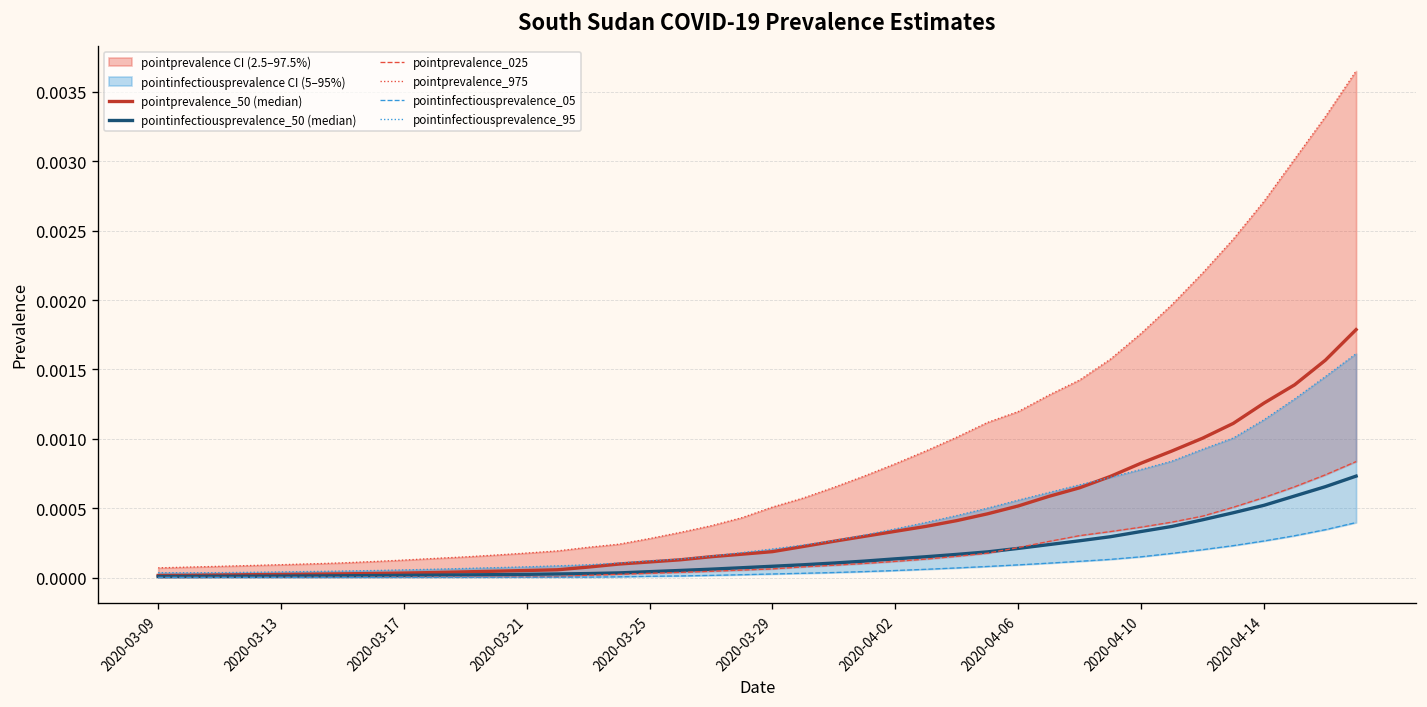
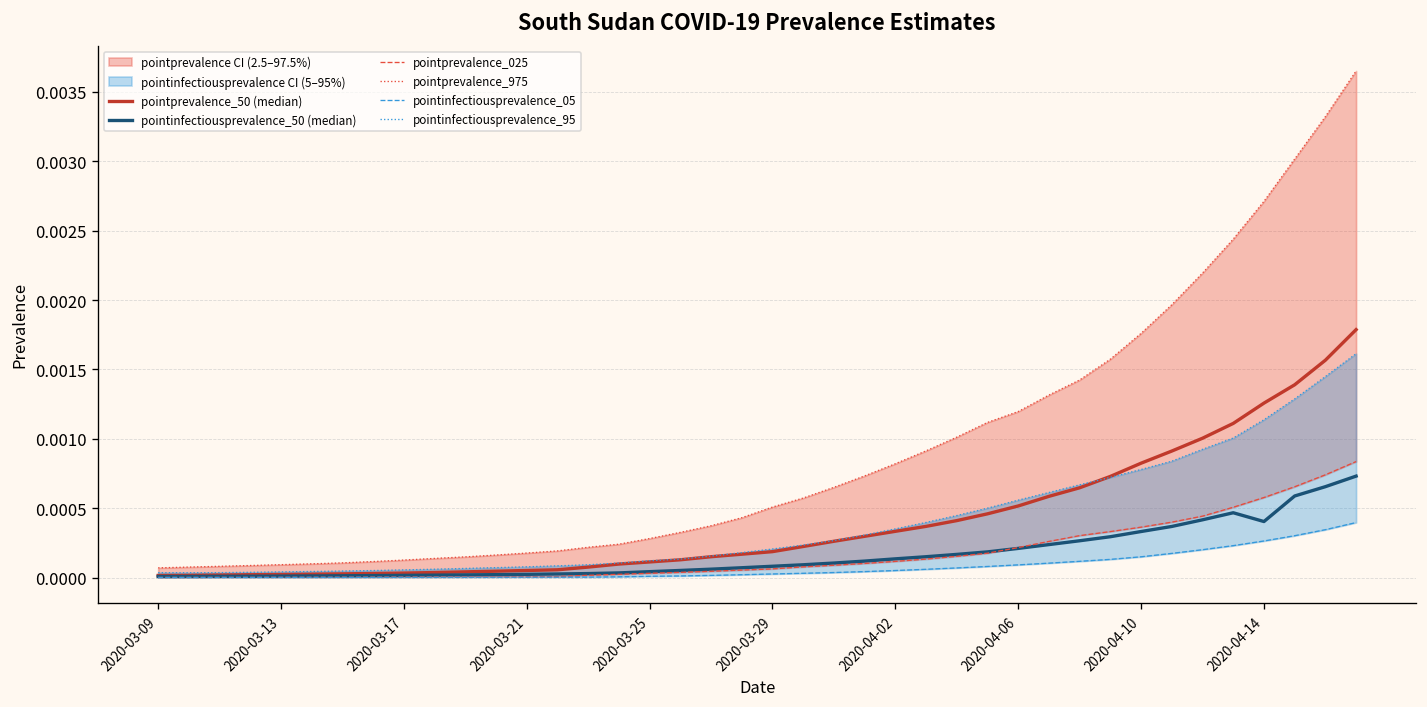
  {
    "pointinfectiousprevalence_50 (median)": {
      "2020-04-10": 0.00033,
-     "2020-04-14": 0.00052
+     "2020-04-14": 0.00040
    }
  }
